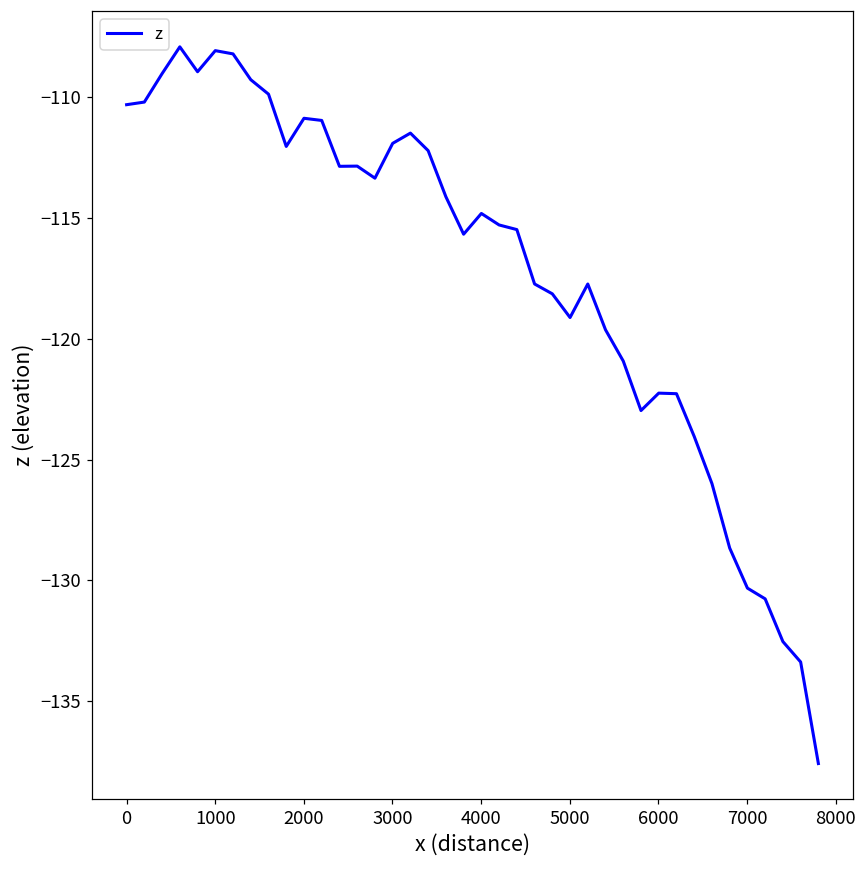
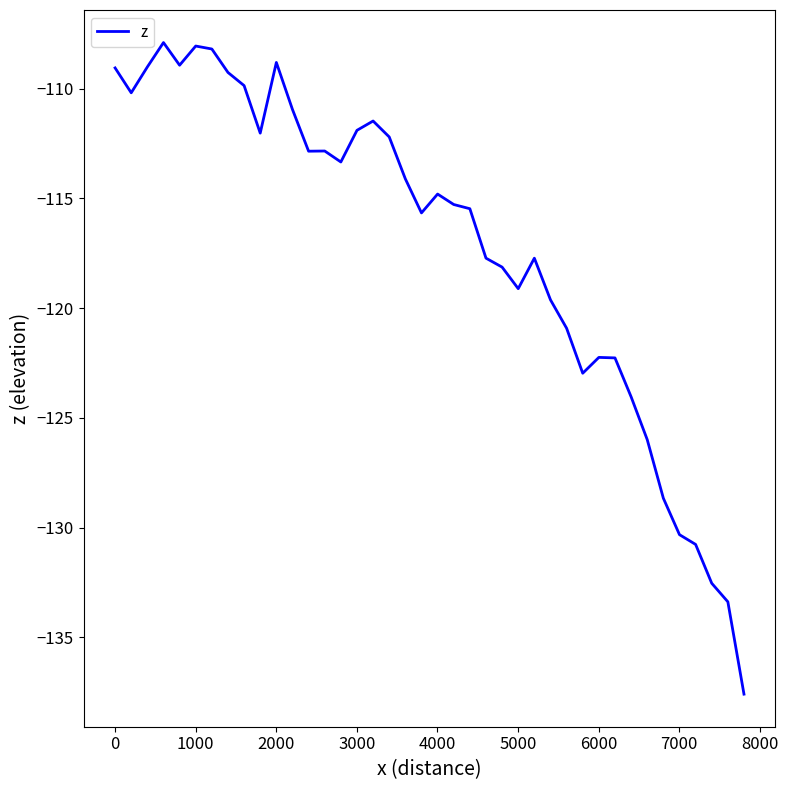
  {
-   "0": -110.3,
+   "0": -109.1,
    "1000": -108.1,
-   "2000": -110.9,
+   "2000": -108.8,
    "3000": -111.9,
    "4000": -114.8,
    "5000": -119.1,
    "6000": -122.2
  }
